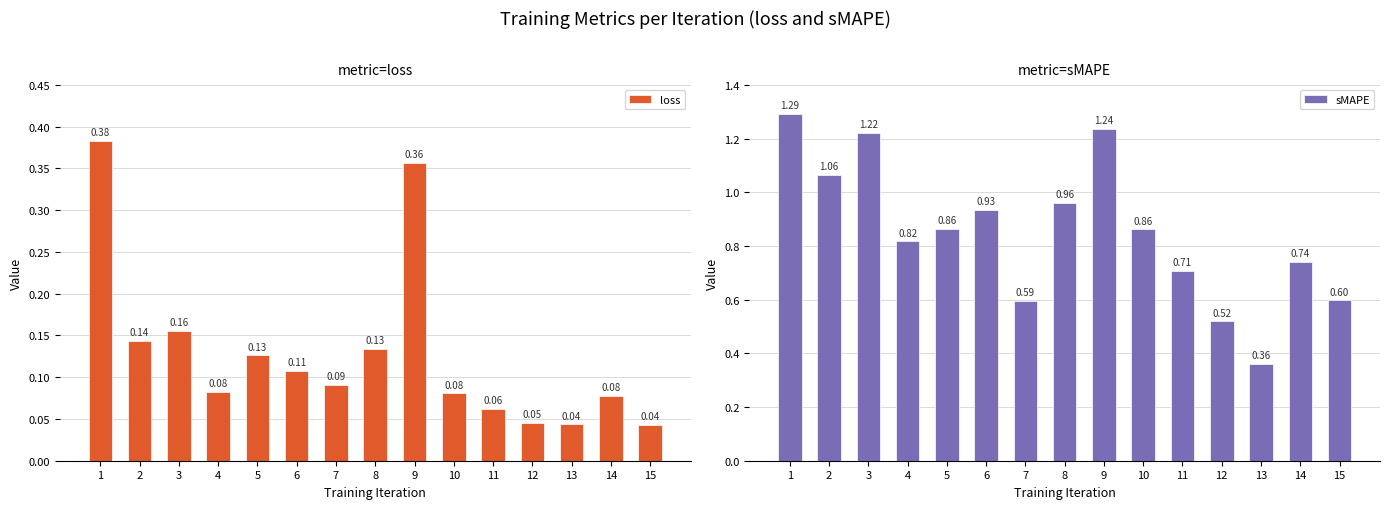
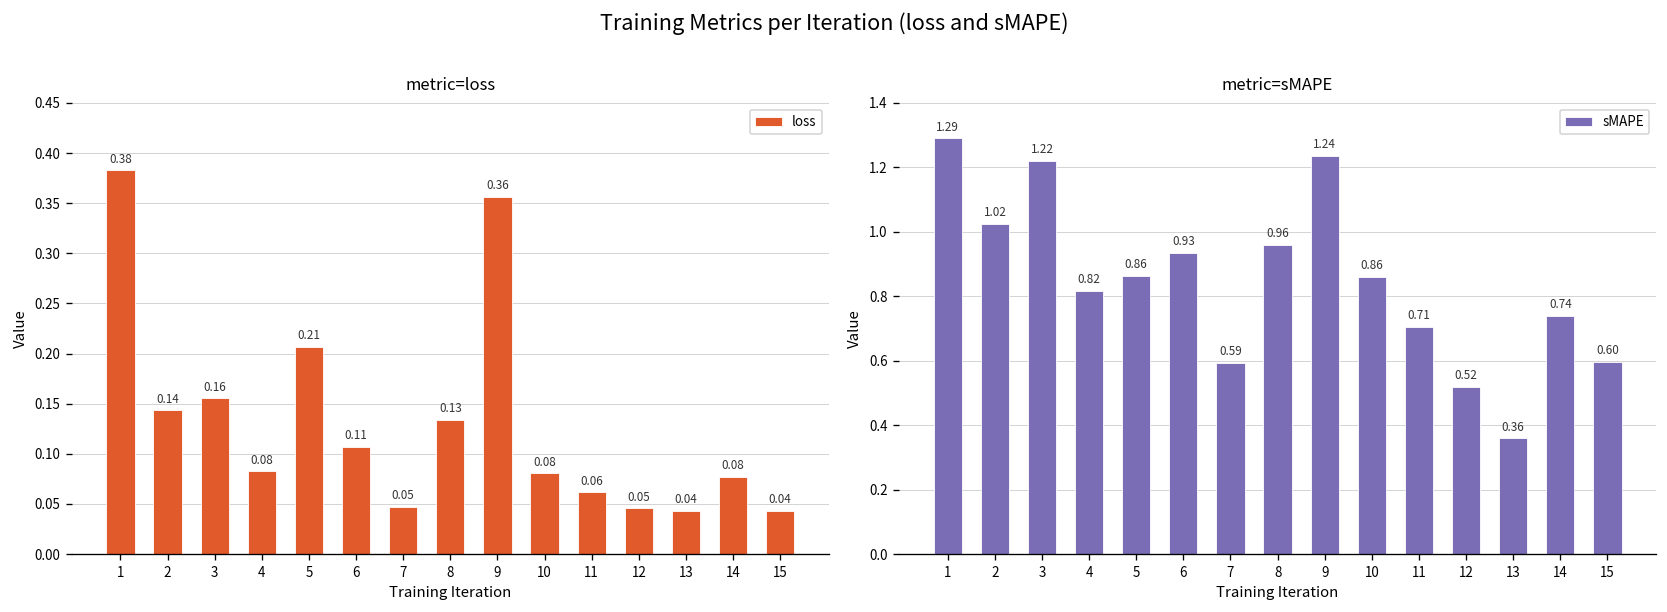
  {
    "metric=loss": {
      "1": 0.38,
      "2": 0.14,
      "3": 0.16,
      "4": 0.08,
-     "5": 0.13,
+     "5": 0.21,
      "6": 0.11,
-     "7": 0.09,
+     "7": 0.05,
      "8": 0.13,
      "9": 0.36,
      "10": 0.08,
      "11": 0.06,
      "12": 0.05,
      "13": 0.04,
      "14": 0.08,
      "15": 0.04
    },
    "metric=sMAPE": {
      "1": 1.29,
-     "2": 1.06,
+     "2": 1.02,
      "3": 1.22,
      "4": 0.82,
      "5": 0.86,
      "6": 0.93,
      "7": 0.59,
      "8": 0.96,
      "9": 1.24,
      "10": 0.86,
      "11": 0.71,
      "12": 0.52,
      "13": 0.36,
      "14": 0.74,
      "15": 0.60
    }
  }
